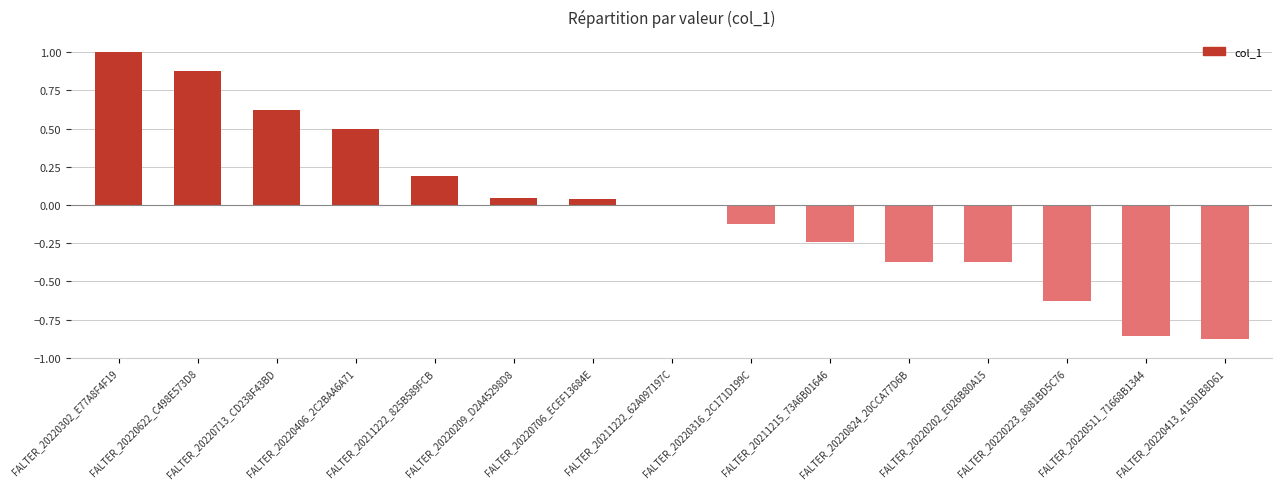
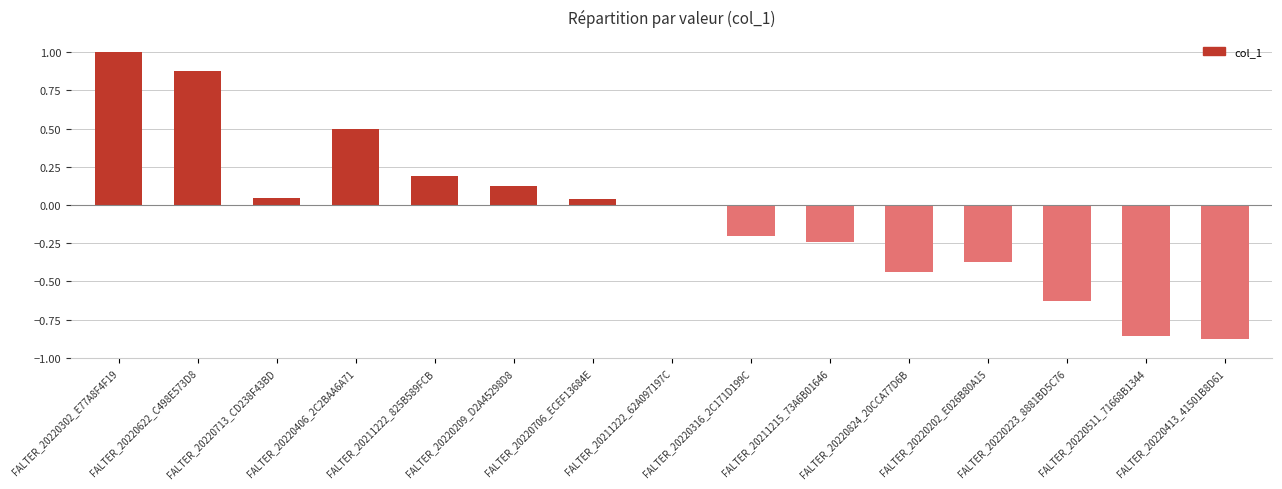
  {
    "FALTER_20220302_E77A8F4F19": 1.00,
    "FALTER_20220622_C498E573D8": 0.88,
-   "FALTER_20220713_CD238F43BD": 0.63,
+   "FALTER_20220713_CD238F43BD": 0.05,
    "FALTER_20220406_2C2BAA6A71": 0.50,
    "FALTER_20211222_825B589FCB": 0.19,
-   "FALTER_20220209_D2A45298D8": 0.05,
+   "FALTER_20220209_D2A45298D8": 0.13,
    "FALTER_20220706_ECEF13684E": 0.04,
    "FALTER_20211222_62A097197C": 0.00,
-   "FALTER_20220316_2C171D199C": -0.13,
+   "FALTER_20220316_2C171D199C": -0.20,
    "FALTER_20211215_73A6B01646": -0.24,
-   "FALTER_20220824_20CCA77D6B": -0.38,
+   "FALTER_20220824_20CCA77D6B": -0.44,
    "FALTER_20220202_E026B80A15": -0.38,
    "FALTER_20220223_8881BD5C76": -0.63,
    "FALTER_20220511_71668B1344": -0.86,
    "FALTER_20220413_41501B8D61": -0.88
  }
